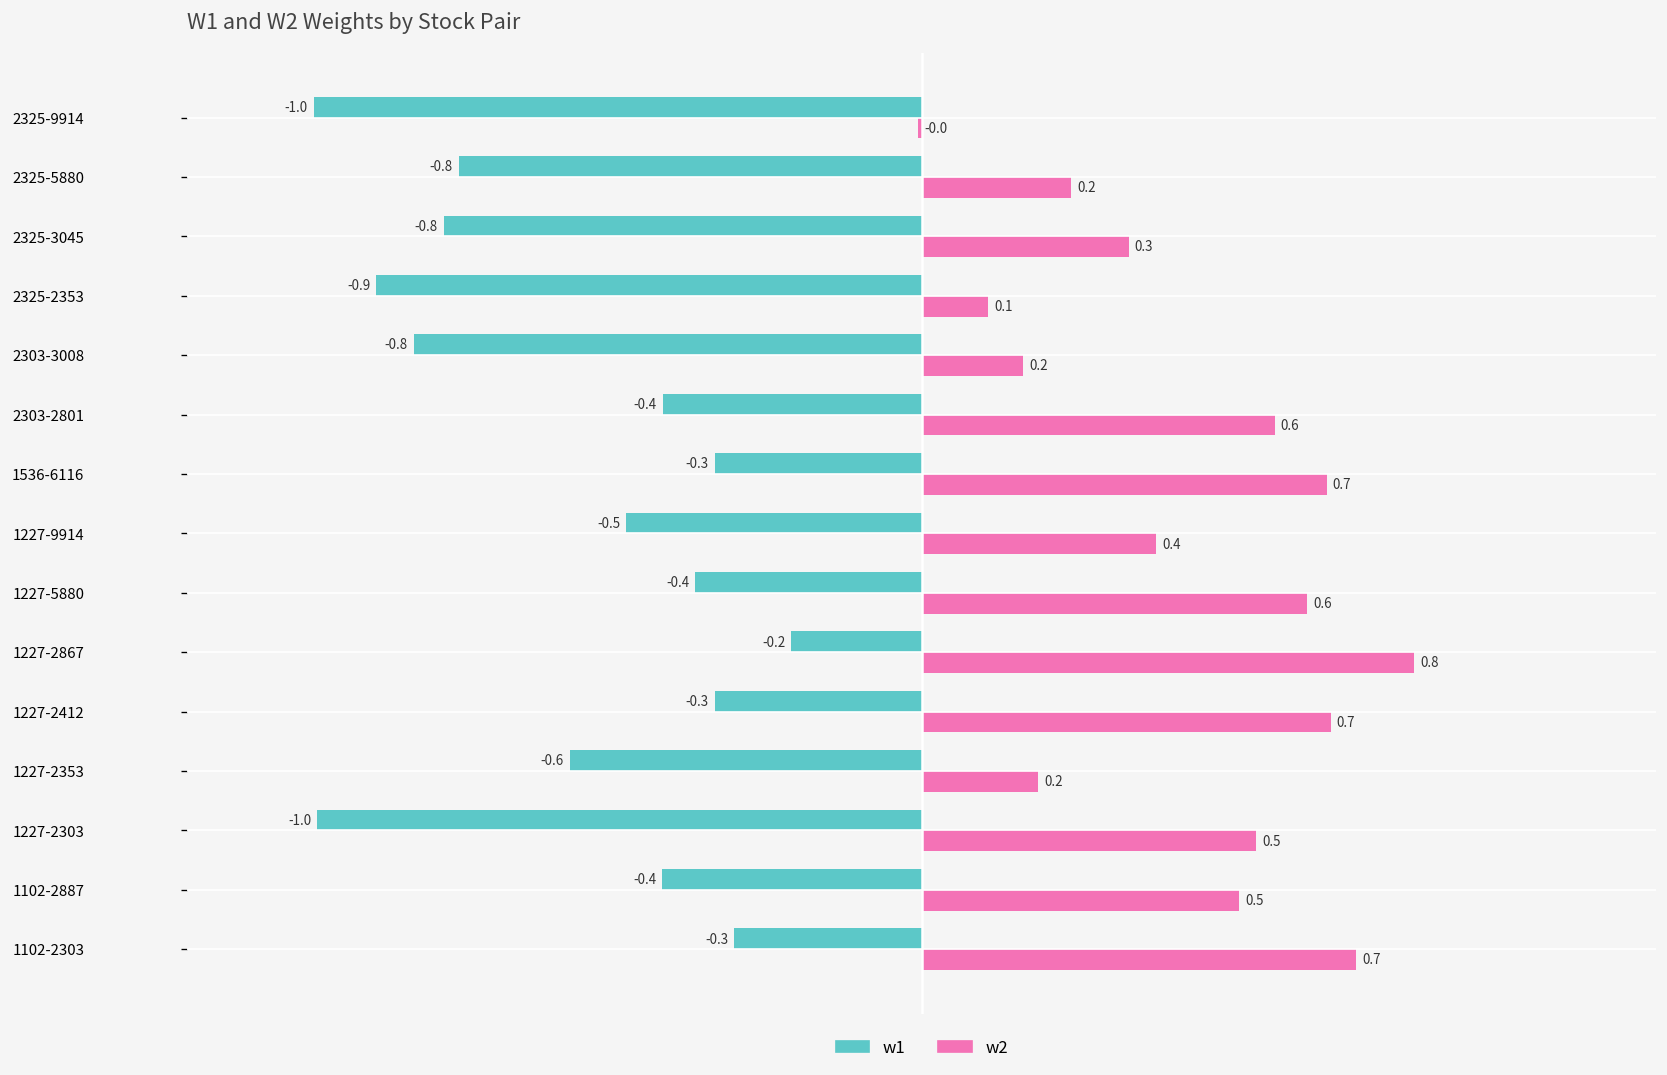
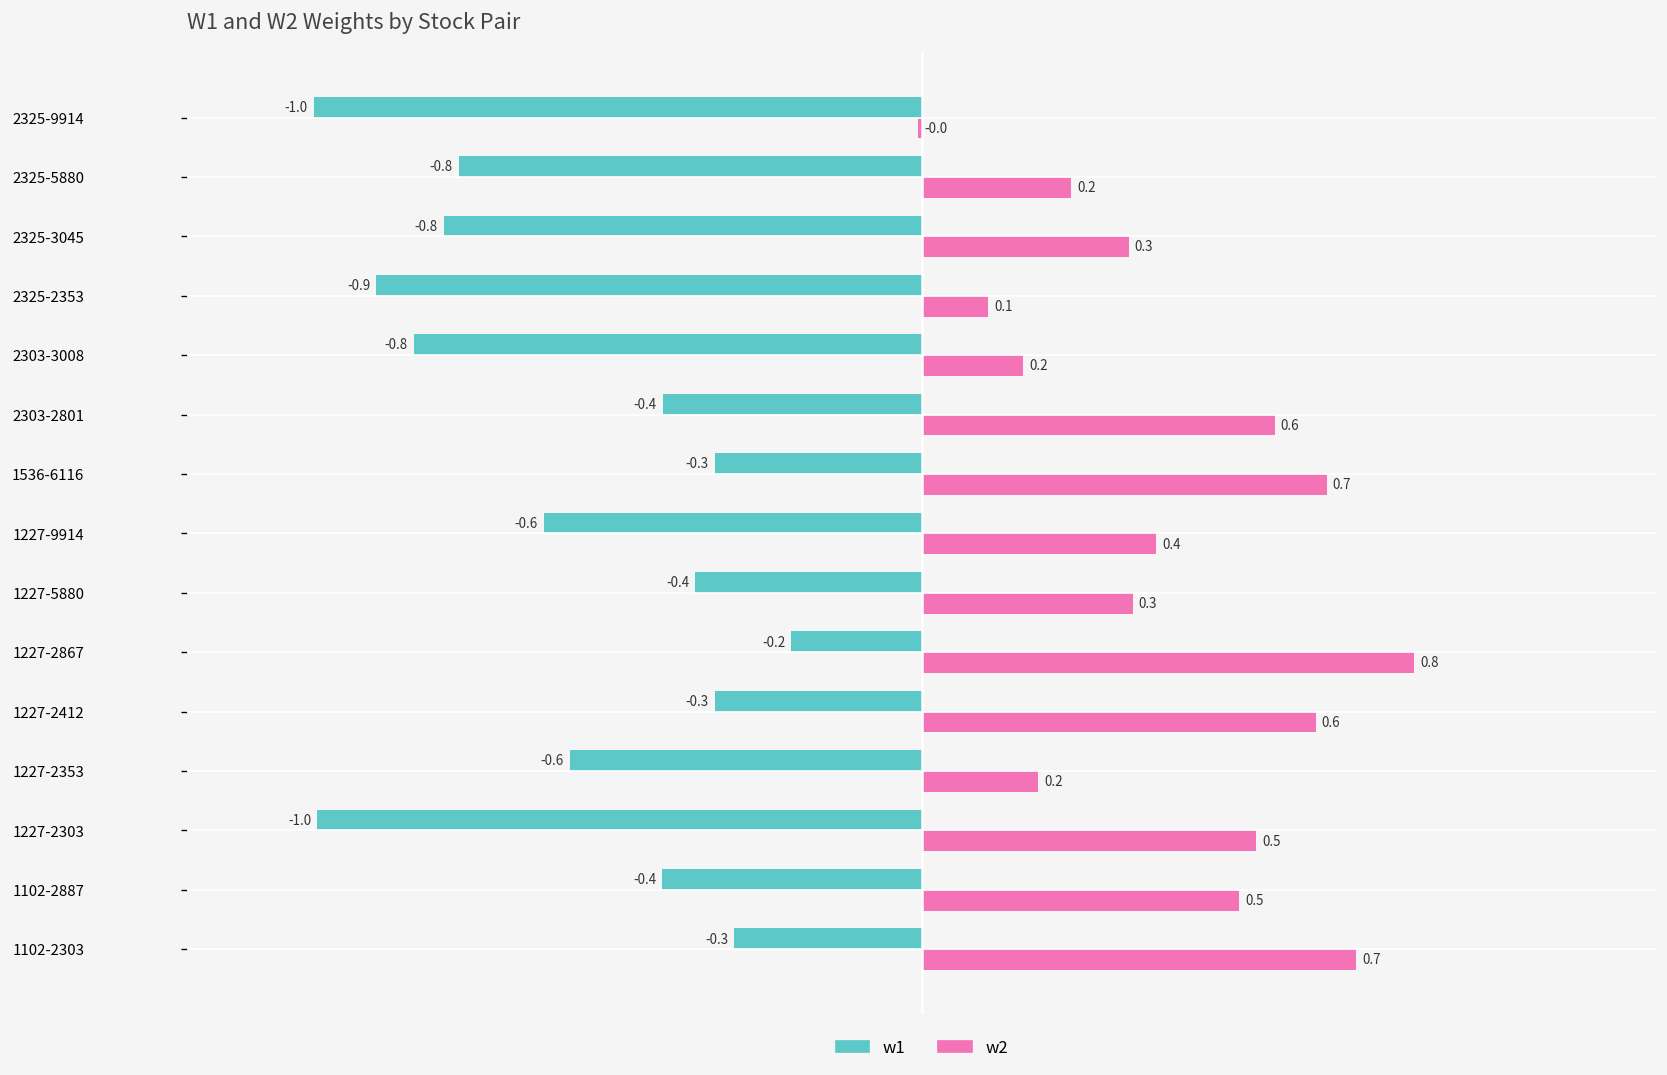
  {
    "w1": {
      "2325-9914": -1.0,
      "2325-5880": -0.8,
      "2325-3045": -0.8,
      "2325-2353": -0.9,
      "2303-3008": -0.8,
      "2303-2801": -0.4,
      "1536-6116": -0.3,
-     "1227-9914": -0.5,
+     "1227-9914": -0.6,
      "1227-5880": -0.4,
      "1227-2867": -0.2,
      "1227-2412": -0.3,
      "1227-2353": -0.6,
      "1227-2303": -1.0,
      "1102-2887": -0.4,
      "1102-2303": -0.3
    },
    "w2": {
      "2325-9914": -0.0,
      "2325-5880": 0.2,
      "2325-3045": 0.3,
      "2325-2353": 0.1,
      "2303-3008": 0.2,
      "2303-2801": 0.6,
      "1536-6116": 0.7,
      "1227-9914": 0.4,
-     "1227-5880": 0.6,
+     "1227-5880": 0.3,
      "1227-2867": 0.8,
-     "1227-2412": 0.7,
+     "1227-2412": 0.6,
      "1227-2353": 0.2,
      "1227-2303": 0.5,
      "1102-2887": 0.5,
      "1102-2303": 0.7
    }
  }
